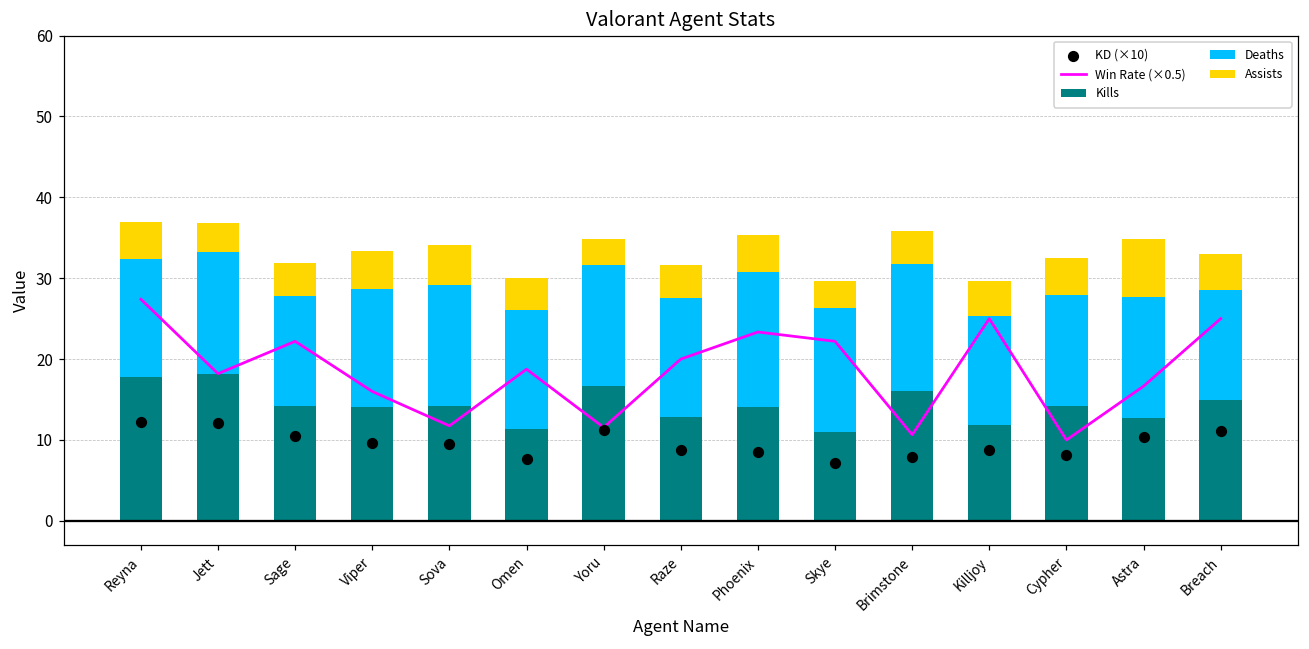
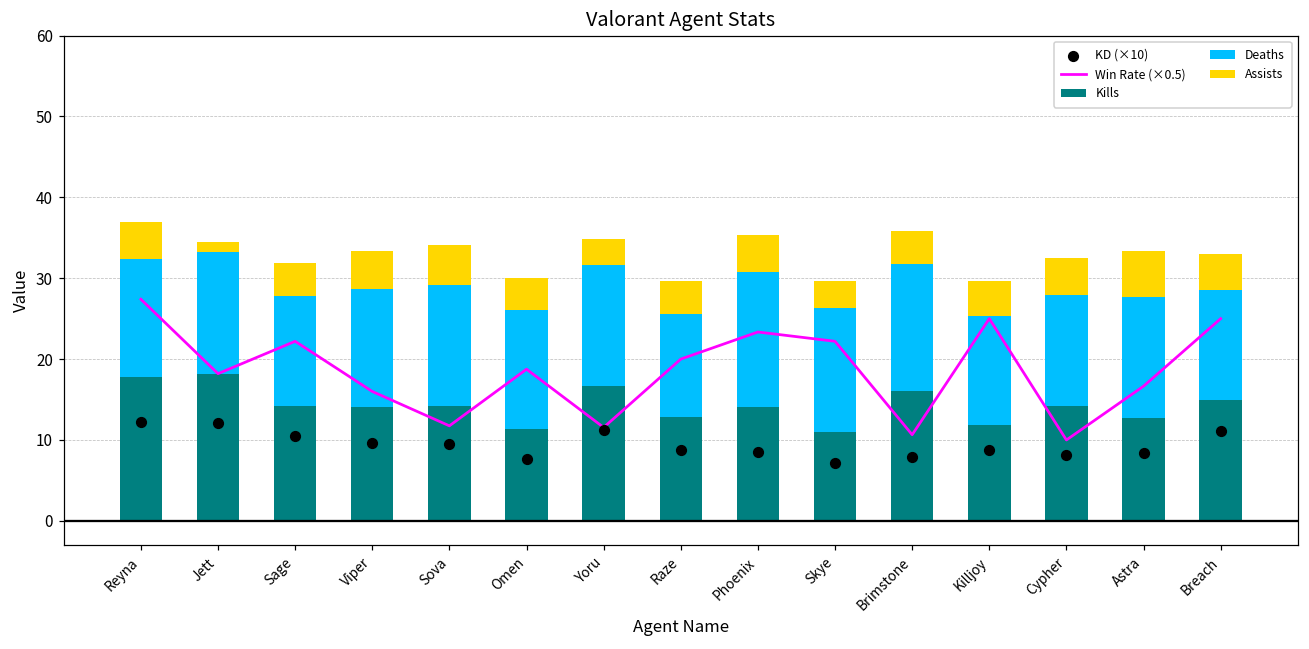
  {
    "Win Rate (×0.5)": {
      "Reyna": 27,
      "Jett": 18,
      "Sage": 22,
      "Viper": 16,
      "Sova": 12,
      "Omen": 19,
      "Yoru": 12,
      "Raze": 20,
      "Phoenix": 23,
      "Skye": 22,
      "Brimstone": 11,
      "Killjoy": 25,
      "Cypher": 10,
      "Astra": 17,
      "Breach": 25
    },
    "Kills": {
      "Reyna": 18,
      "Jett": 18,
      "Sage": 14,
      "Viper": 14,
      "Sova": 14,
      "Omen": 11,
      "Yoru": 17,
      "Raze": 13,
      "Phoenix": 14,
      "Skye": 11,
      "Brimstone": 16,
      "Killjoy": 12,
      "Cypher": 14,
      "Astra": 13,
      "Breach": 15
    },
    "KD (×10)": {
-     "Astra": 10
+     "Astra": 8
    },
    "Deaths": {
      "Reyna": 15,
      "Jett": 15,
      "Sage": 14,
      "Viper": 15,
      "Sova": 15,
      "Omen": 15,
      "Yoru": 15,
-     "Raze": 15,
+     "Raze": 13,
      "Phoenix": 17,
      "Skye": 15,
      "Brimstone": 16,
      "Killjoy": 14,
      "Cypher": 14,
      "Astra": 15,
      "Breach": 14
    },
    "Assists": {
      "Reyna": 5,
-     "Jett": 4,
+     "Jett": 1,
      "Sage": 4,
      "Viper": 5,
      "Sova": 5,
      "Omen": 4,
      "Yoru": 3,
      "Raze": 4,
      "Phoenix": 5,
      "Skye": 3,
      "Brimstone": 4,
      "Killjoy": 4,
      "Cypher": 5,
-     "Astra": 7,
+     "Astra": 6,
      "Breach": 5
    }
  }
